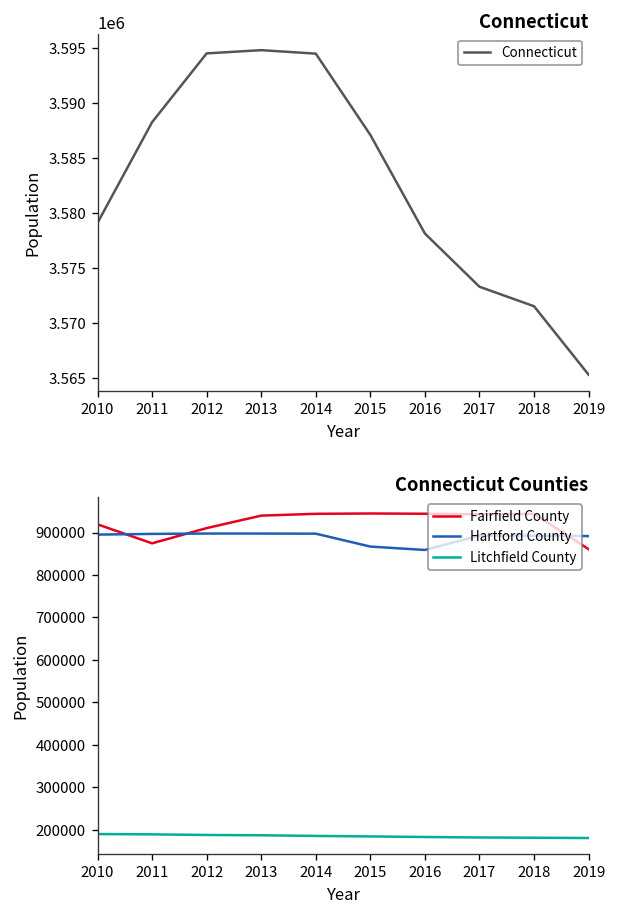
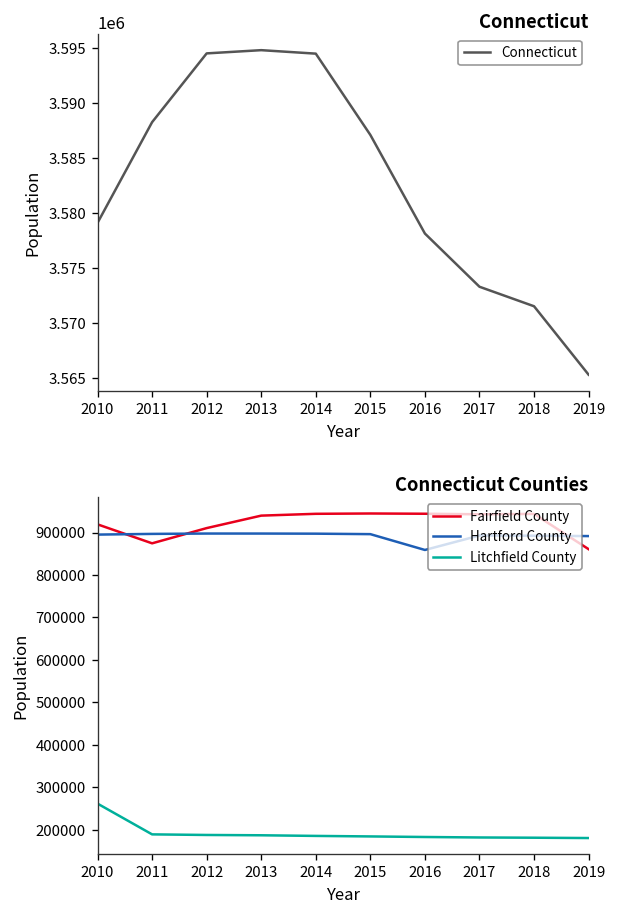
  {
    "Connecticut": {
      "2010": 3579000,
      "2011": 3588000,
      "2012": 3595000,
      "2013": 3595000,
      "2014": 3595000,
      "2015": 3587000,
      "2016": 3578000,
      "2017": 3573000,
      "2018": 3572000,
      "2019": 3565000
    },
    "Connecticut Counties": {
      "Fairfield County": {
        "2010": 920000,
        "2011": 870000,
        "2012": 910000,
        "2013": 940000,
        "2014": 940000,
        "2015": 940000,
        "2016": 940000,
        "2019": 860000
      },
      "Hartford County": {
        "2010": 900000,
        "2011": 900000,
        "2012": 900000,
        "2013": 900000,
        "2014": 900000,
-       "2015": 870000,
+       "2015": 900000,
        "2016": 860000,
        "2019": 890000
      },
      "Litchfield County": {
-       "2010": 190000,
+       "2010": 260000,
        "2011": 190000,
        "2012": 190000,
        "2013": 190000,
        "2014": 190000,
        "2015": 180000,
        "2016": 180000,
        "2017": 180000,
        "2018": 180000,
        "2019": 180000
      }
    }
  }
